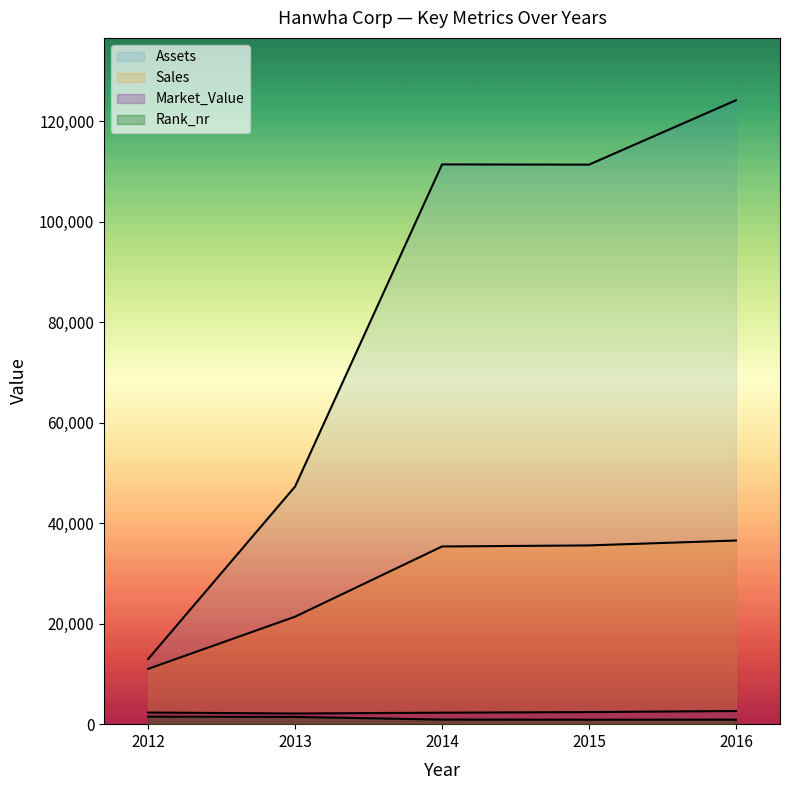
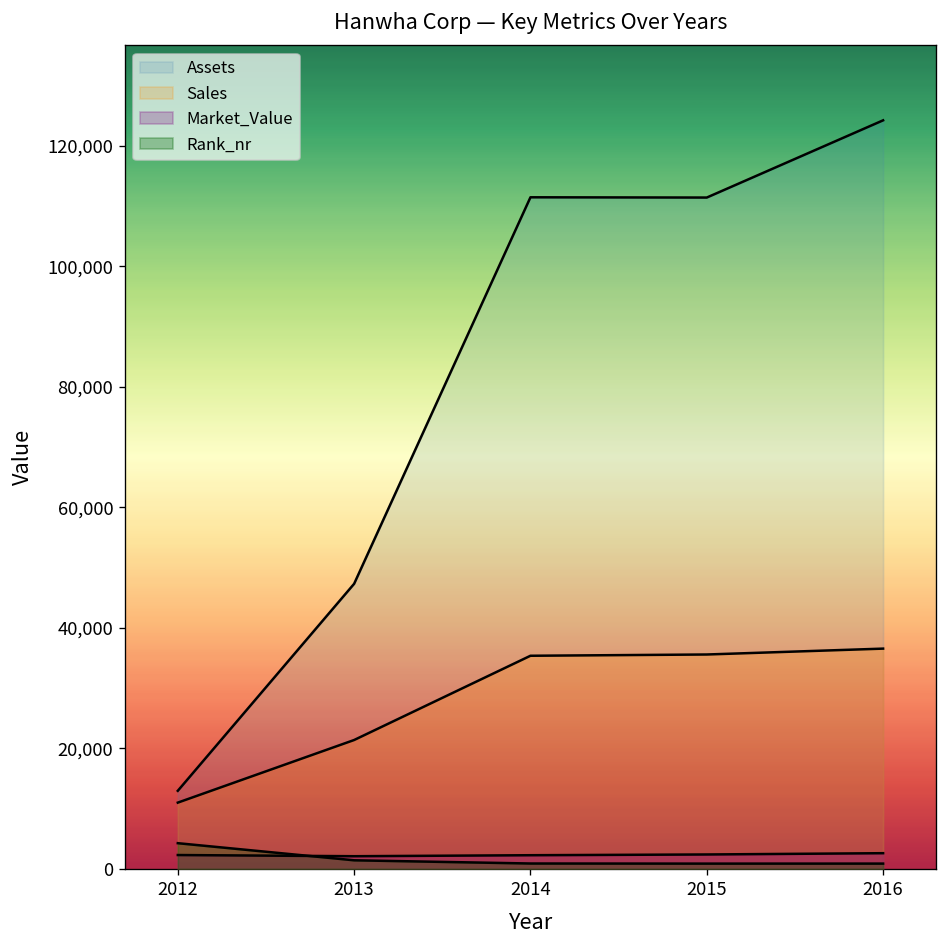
  {
    "Assets": {
      "2012": "13,000",
      "2013": "47,000",
      "2014": "111,000",
      "2015": "111,000",
      "2016": "124,000"
    },
    "Sales": {
      "2012": "11,000",
      "2013": "21,000",
      "2014": "35,000",
      "2015": "36,000",
      "2016": "37,000"
    },
    "Market_Value": {
      "2012": "2,000",
      "2013": "2,000",
      "2014": "2,000",
      "2015": "2,000",
      "2016": "3,000"
    },
    "Rank_nr": {
-     "2012": "2,000",
+     "2012": "4,000",
      "2013": "1,000",
      "2014": "1,000",
      "2015": "1,000",
      "2016": "1,000"
    }
  }
